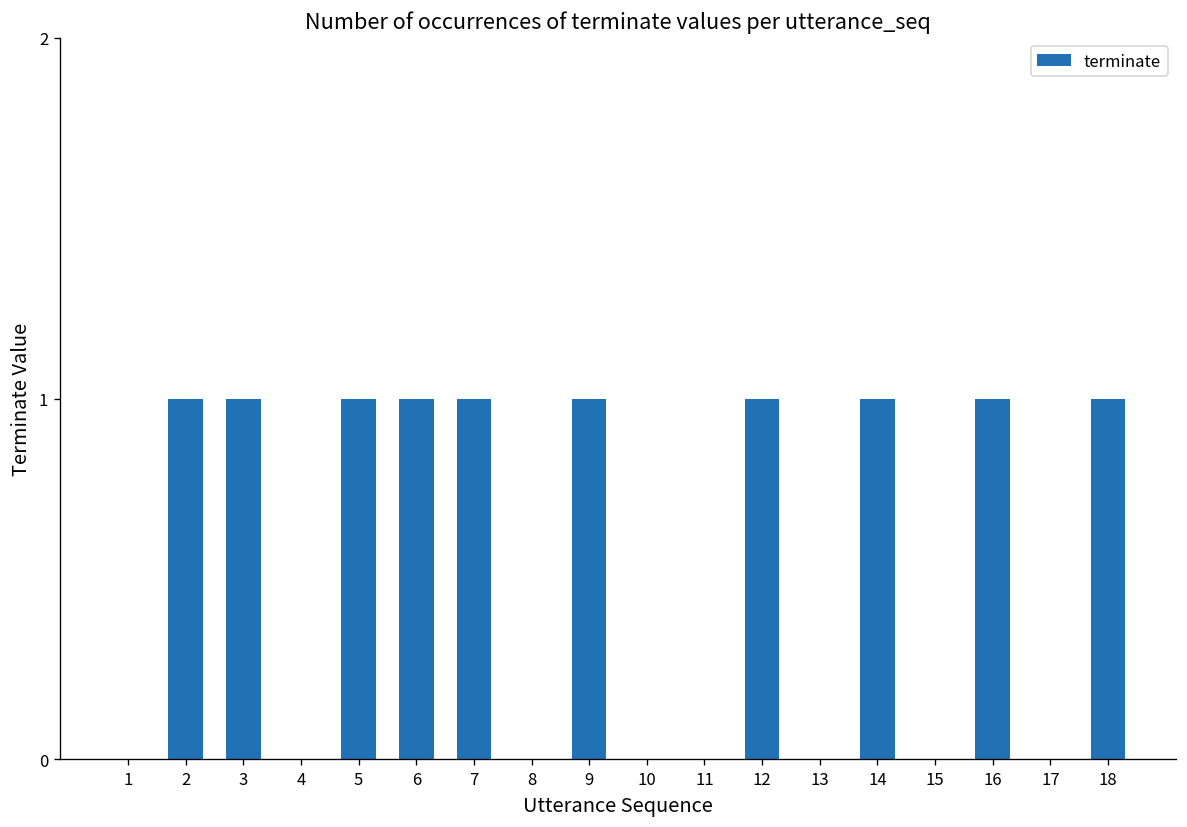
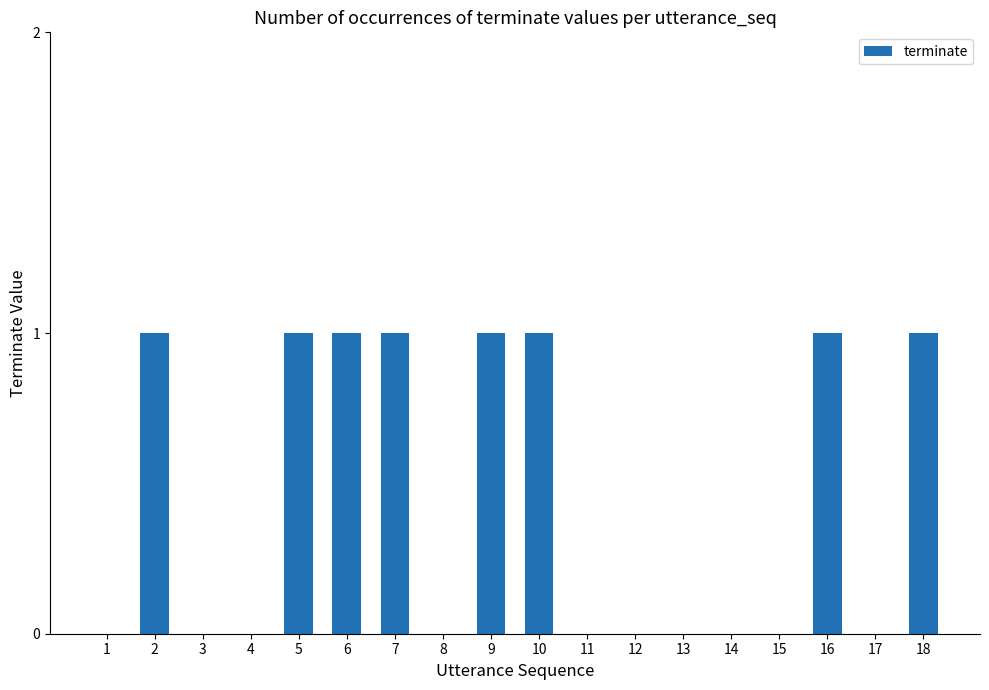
  {
    "1": 0,
    "2": 1,
-   "3": 1,
+   "3": 0,
    "4": 0,
    "5": 1,
    "6": 1,
    "7": 1,
    "8": 0,
    "9": 1,
-   "10": 0,
+   "10": 1,
    "11": 0,
-   "12": 1,
+   "12": 0,
    "13": 0,
-   "14": 1,
+   "14": 0,
    "15": 0,
    "16": 1,
    "17": 0,
    "18": 1
  }
